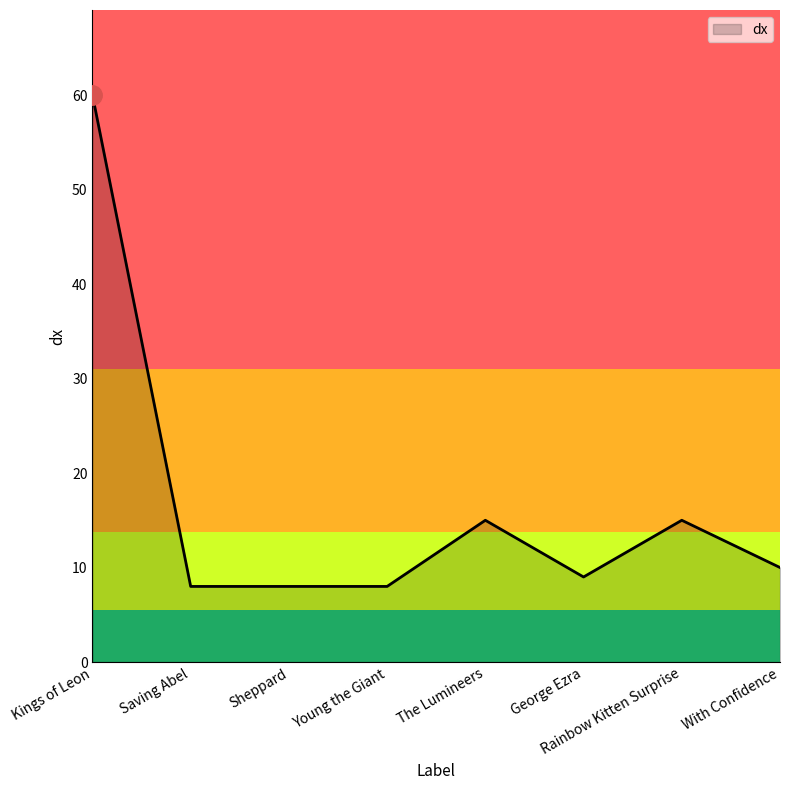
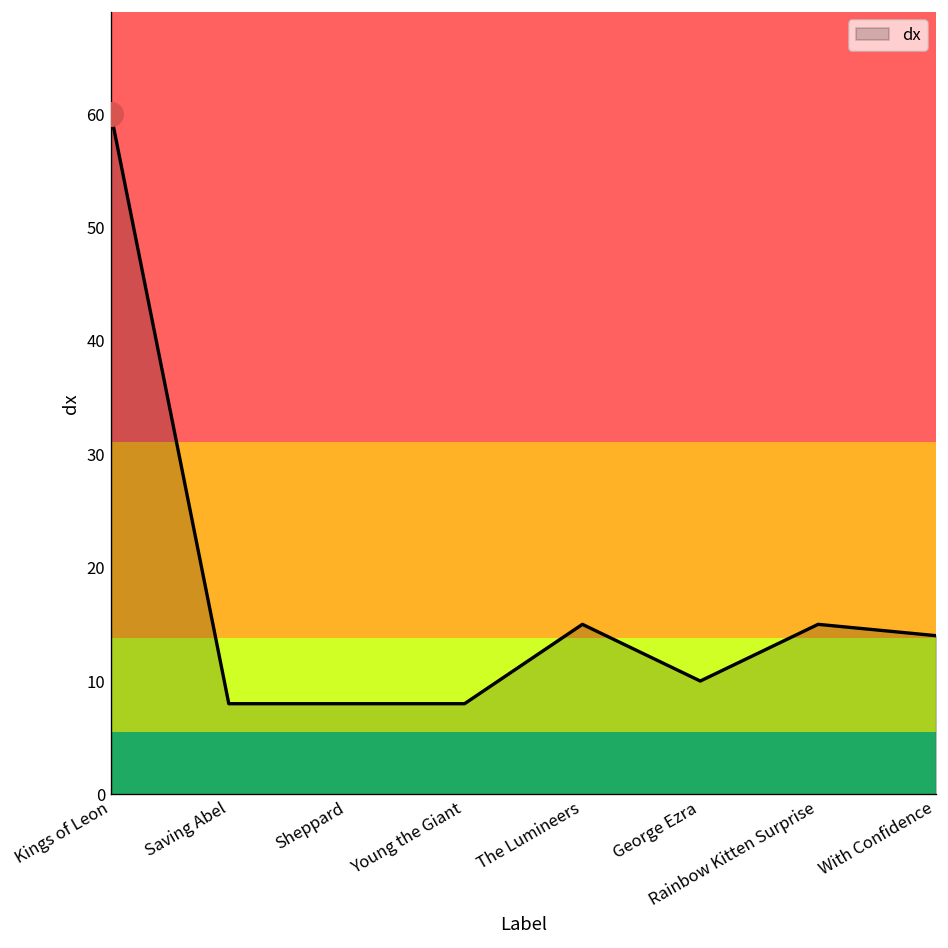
  {
    "dx": {
      "Saving Abel": 8,
      "Sheppard": 8,
      "Young the Giant": 8,
      "The Lumineers": 15,
-     "George Ezra": 9,
+     "George Ezra": 10,
      "Rainbow Kitten Surprise": 15,
-     "With Confidence": 10
+     "With Confidence": 14
    }
  }
